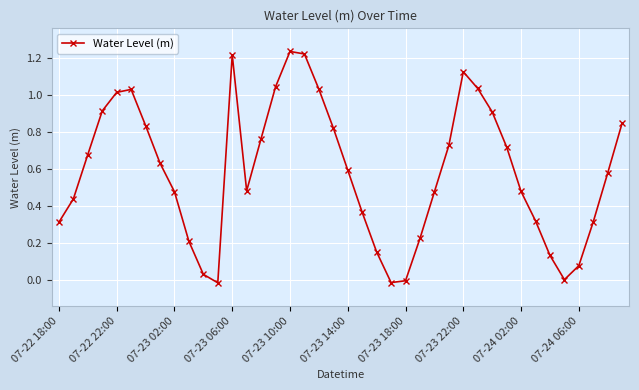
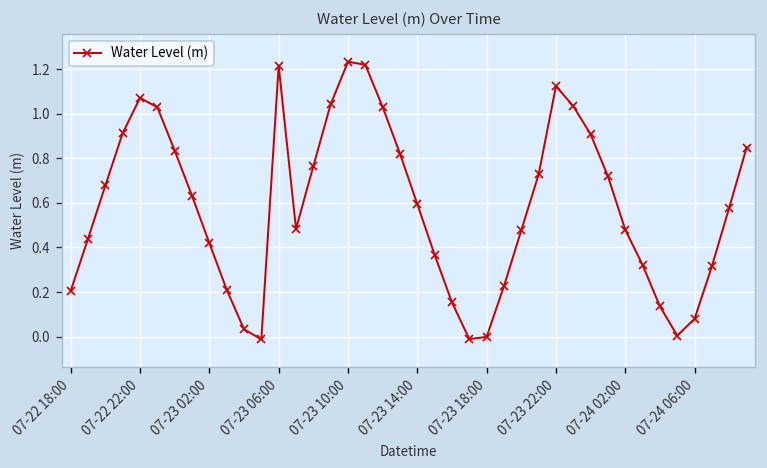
  {
-   "07-22 18:00": 0.31,
-   "07-22 22:00": 1.01,
-   "07-23 02:00": 0.48,
+   "07-22 18:00": 0.21,
+   "07-22 22:00": 1.07,
+   "07-23 02:00": 0.42,
    "07-23 06:00": 1.22,
    "07-23 10:00": 1.23,
    "07-23 14:00": 0.59,
    "07-23 18:00": 0.00,
    "07-23 22:00": 1.12,
    "07-24 02:00": 0.48,
    "07-24 06:00": 0.08
  }
